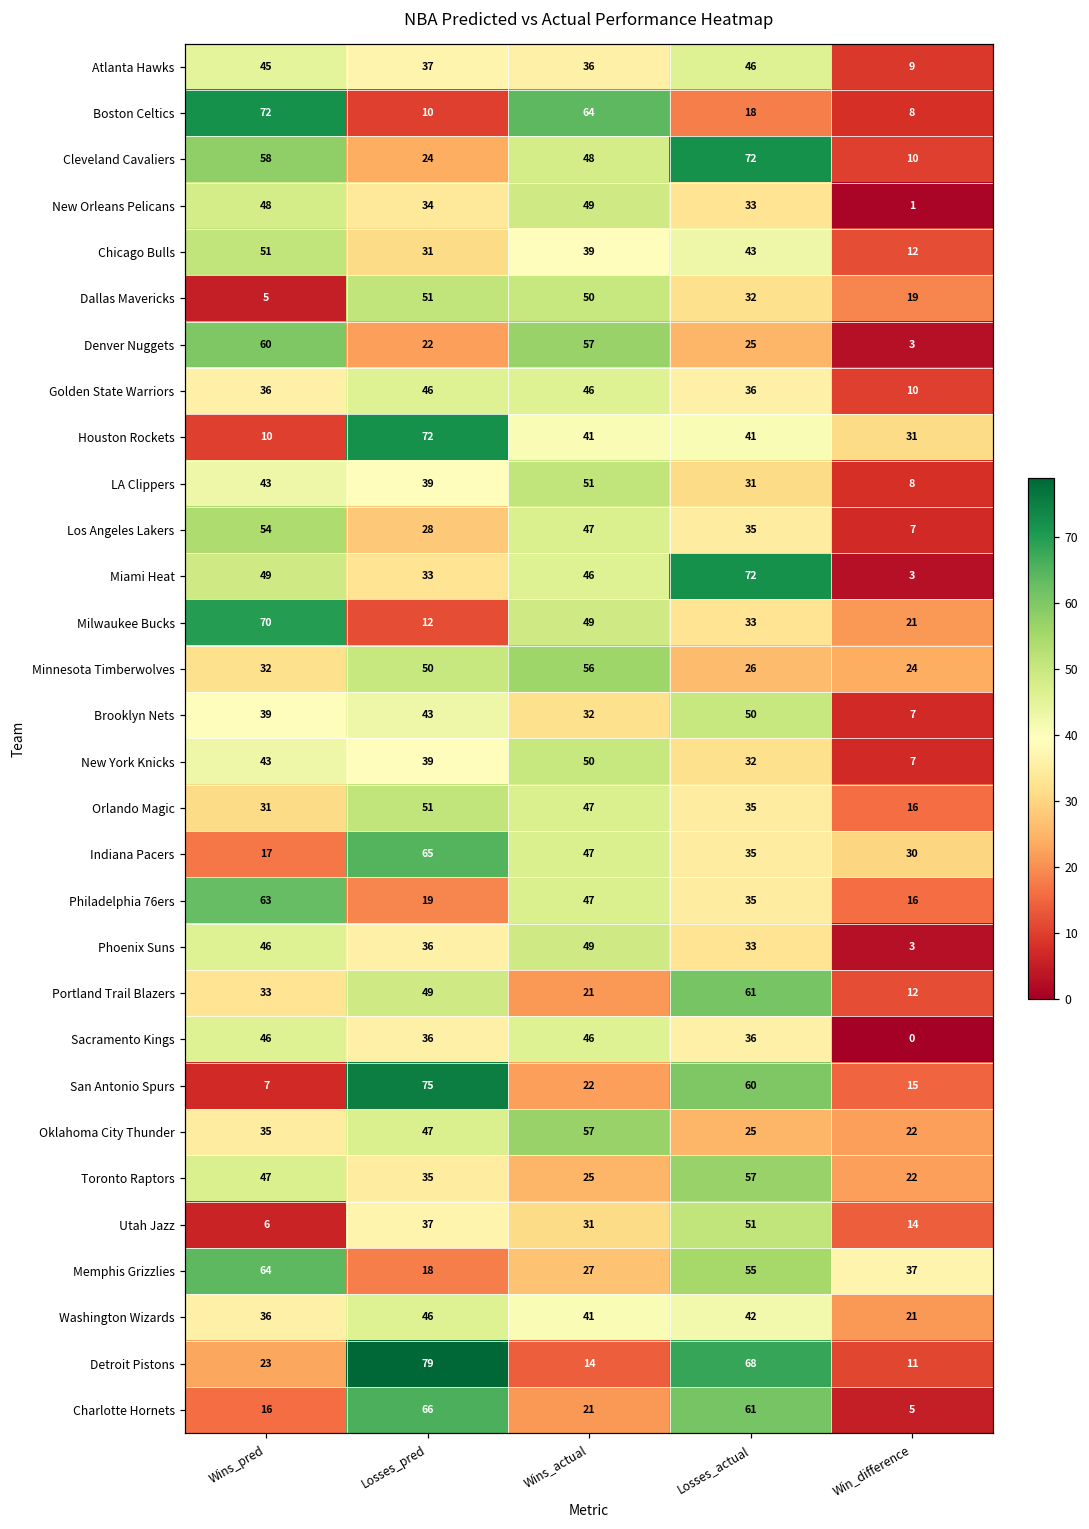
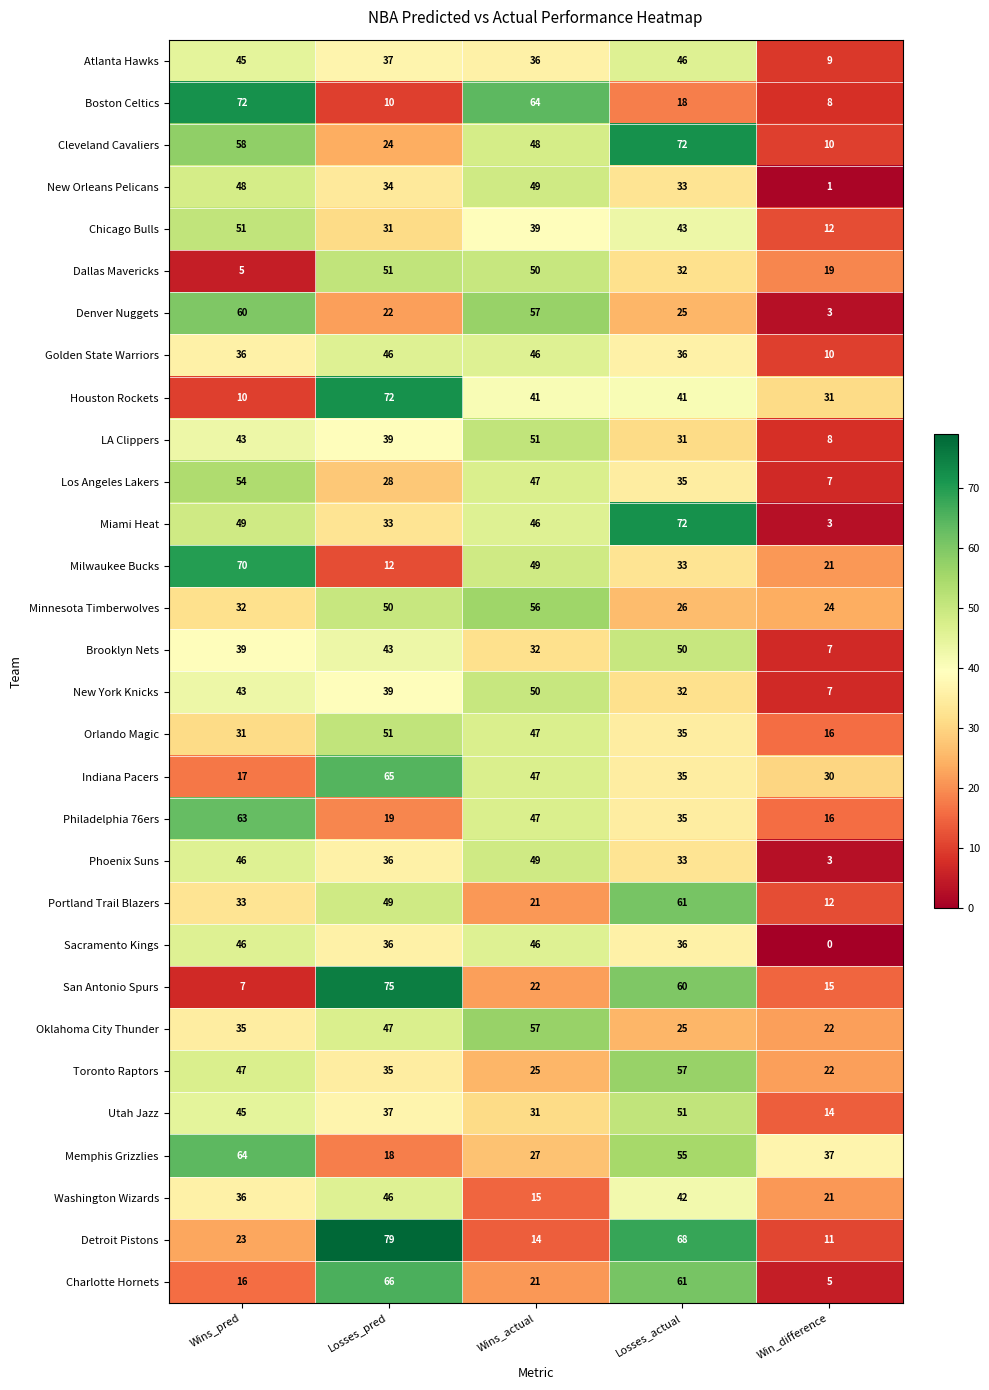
  {
    "Atlanta Hawks": {
      "Wins_pred": 45,
      "Losses_pred": 37,
      "Wins_actual": 36,
      "Losses_actual": 46,
      "Win_difference": 9
    },
    "Boston Celtics": {
      "Wins_pred": 72,
      "Losses_pred": 10,
      "Wins_actual": 64,
      "Losses_actual": 18,
      "Win_difference": 8
    },
    "Cleveland Cavaliers": {
      "Wins_pred": 58,
      "Losses_pred": 24,
      "Wins_actual": 48,
      "Losses_actual": 72,
      "Win_difference": 10
    },
    "New Orleans Pelicans": {
      "Wins_pred": 48,
      "Losses_pred": 34,
      "Wins_actual": 49,
      "Losses_actual": 33,
      "Win_difference": 1
    },
    "Chicago Bulls": {
      "Wins_pred": 51,
      "Losses_pred": 31,
      "Wins_actual": 39,
      "Losses_actual": 43,
      "Win_difference": 12
    },
    "Dallas Mavericks": {
      "Wins_pred": 5,
      "Losses_pred": 51,
      "Wins_actual": 50,
      "Losses_actual": 32,
      "Win_difference": 19
    },
    "Denver Nuggets": {
      "Wins_pred": 60,
      "Losses_pred": 22,
      "Wins_actual": 57,
      "Losses_actual": 25,
      "Win_difference": 3
    },
    "Golden State Warriors": {
      "Wins_pred": 36,
      "Losses_pred": 46,
      "Wins_actual": 46,
      "Losses_actual": 36,
      "Win_difference": 10
    },
    "Houston Rockets": {
      "Wins_pred": 10,
      "Losses_pred": 72,
      "Wins_actual": 41,
      "Losses_actual": 41,
      "Win_difference": 31
    },
    "LA Clippers": {
      "Wins_pred": 43,
      "Losses_pred": 39,
      "Wins_actual": 51,
      "Losses_actual": 31,
      "Win_difference": 8
    },
    "Los Angeles Lakers": {
      "Wins_pred": 54,
      "Losses_pred": 28,
      "Wins_actual": 47,
      "Losses_actual": 35,
      "Win_difference": 7
    },
    "Miami Heat": {
      "Wins_pred": 49,
      "Losses_pred": 33,
      "Wins_actual": 46,
      "Losses_actual": 72,
      "Win_difference": 3
    },
    "Milwaukee Bucks": {
      "Wins_pred": 70,
      "Losses_pred": 12,
      "Wins_actual": 49,
      "Losses_actual": 33,
      "Win_difference": 21
    },
    "Minnesota Timberwolves": {
      "Wins_pred": 32,
      "Losses_pred": 50,
      "Wins_actual": 56,
      "Losses_actual": 26,
      "Win_difference": 24
    },
    "Brooklyn Nets": {
      "Wins_pred": 39,
      "Losses_pred": 43,
      "Wins_actual": 32,
      "Losses_actual": 50,
      "Win_difference": 7
    },
    "New York Knicks": {
      "Wins_pred": 43,
      "Losses_pred": 39,
      "Wins_actual": 50,
      "Losses_actual": 32,
      "Win_difference": 7
    },
    "Orlando Magic": {
      "Wins_pred": 31,
      "Losses_pred": 51,
      "Wins_actual": 47,
      "Losses_actual": 35,
      "Win_difference": 16
    },
    "Indiana Pacers": {
      "Wins_pred": 17,
      "Losses_pred": 65,
      "Wins_actual": 47,
      "Losses_actual": 35,
      "Win_difference": 30
    },
    "Philadelphia 76ers": {
      "Wins_pred": 63,
      "Losses_pred": 19,
      "Wins_actual": 47,
      "Losses_actual": 35,
      "Win_difference": 16
    },
    "Phoenix Suns": {
      "Wins_pred": 46,
      "Losses_pred": 36,
      "Wins_actual": 49,
      "Losses_actual": 33,
      "Win_difference": 3
    },
    "Portland Trail Blazers": {
      "Wins_pred": 33,
      "Losses_pred": 49,
      "Wins_actual": 21,
      "Losses_actual": 61,
      "Win_difference": 12
    },
    "Sacramento Kings": {
      "Wins_pred": 46,
      "Losses_pred": 36,
      "Wins_actual": 46,
      "Losses_actual": 36,
      "Win_difference": 0
    },
    "San Antonio Spurs": {
      "Wins_pred": 7,
      "Losses_pred": 75,
      "Wins_actual": 22,
      "Losses_actual": 60,
      "Win_difference": 15
    },
    "Oklahoma City Thunder": {
      "Wins_pred": 35,
      "Losses_pred": 47,
      "Wins_actual": 57,
      "Losses_actual": 25,
      "Win_difference": 22
    },
    "Toronto Raptors": {
      "Wins_pred": 47,
      "Losses_pred": 35,
      "Wins_actual": 25,
      "Losses_actual": 57,
      "Win_difference": 22
    },
    "Utah Jazz": {
-     "Wins_pred": 6,
+     "Wins_pred": 45,
      "Losses_pred": 37,
      "Wins_actual": 31,
      "Losses_actual": 51,
      "Win_difference": 14
    },
    "Memphis Grizzlies": {
      "Wins_pred": 64,
      "Losses_pred": 18,
      "Wins_actual": 27,
      "Losses_actual": 55,
      "Win_difference": 37
    },
    "Washington Wizards": {
      "Wins_pred": 36,
      "Losses_pred": 46,
-     "Wins_actual": 41,
+     "Wins_actual": 15,
      "Losses_actual": 42,
      "Win_difference": 21
    },
    "Detroit Pistons": {
      "Wins_pred": 23,
      "Losses_pred": 79,
      "Wins_actual": 14,
      "Losses_actual": 68,
      "Win_difference": 11
    },
    "Charlotte Hornets": {
      "Wins_pred": 16,
      "Losses_pred": 66,
      "Wins_actual": 21,
      "Losses_actual": 61,
      "Win_difference": 5
    }
  }
